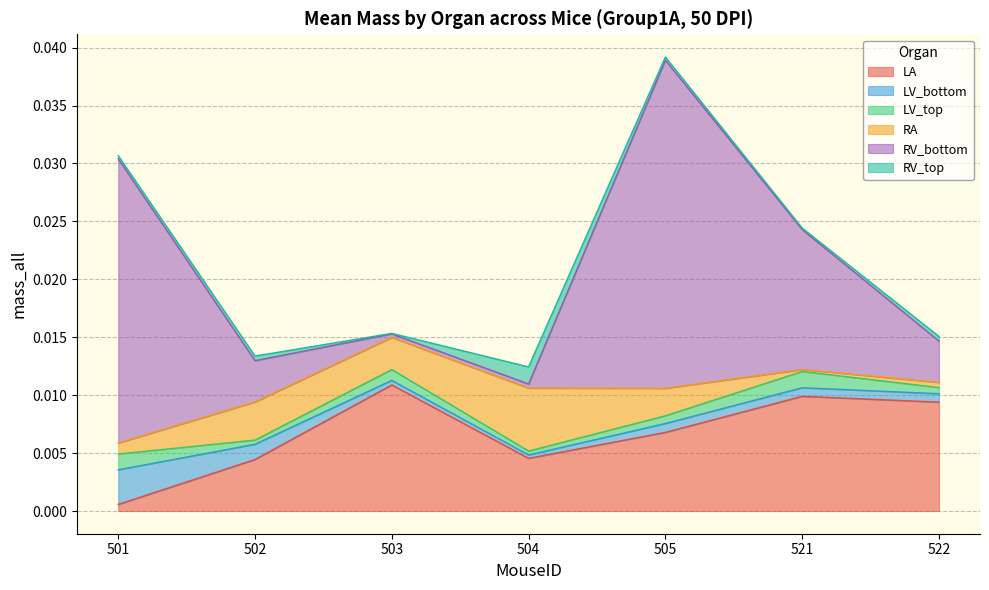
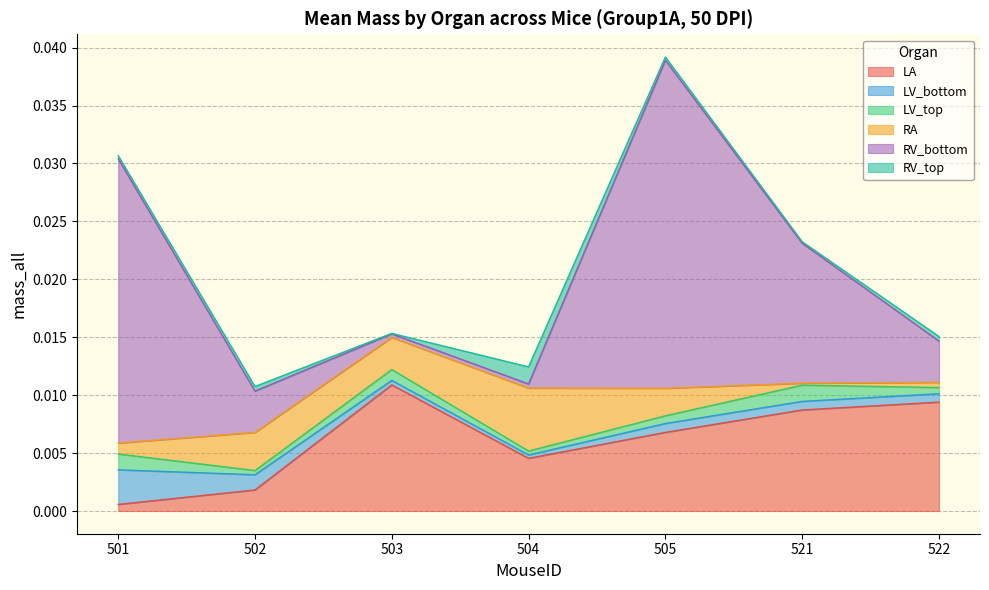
  {
    "LA": {
      "501": 0.0006,
-     "502": 0.0044,
+     "502": 0.0018,
      "503": 0.0109,
      "504": 0.0045,
      "505": 0.0068,
-     "521": 0.0099,
+     "521": 0.0087,
      "522": 0.0094
    },
    "LV_bottom": {
      "501": 0.0030,
      "502": 0.0013,
      "503": 0.0004,
      "504": 0.0003,
      "505": 0.0008,
      "521": 0.0007,
      "522": 0.0007
    },
    "RA": {
      "501": 0.0009,
      "502": 0.0033,
      "503": 0.0028,
      "504": 0.0054,
      "505": 0.0024,
      "522": 0.0004
    },
    "RV_bottom": {
      "501": 0.0245,
      "502": 0.0036,
      "504": 0.0004,
      "505": 0.0283,
      "522": 0.0036
    }
  }
